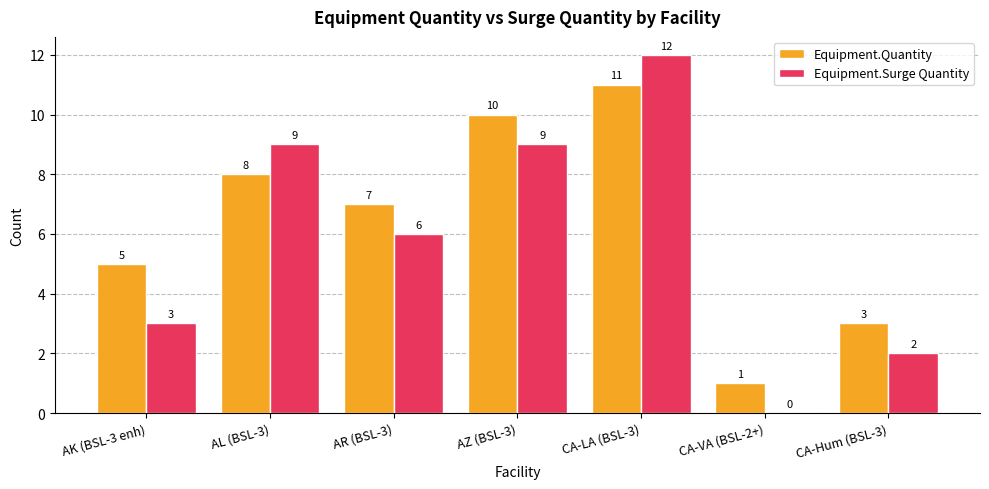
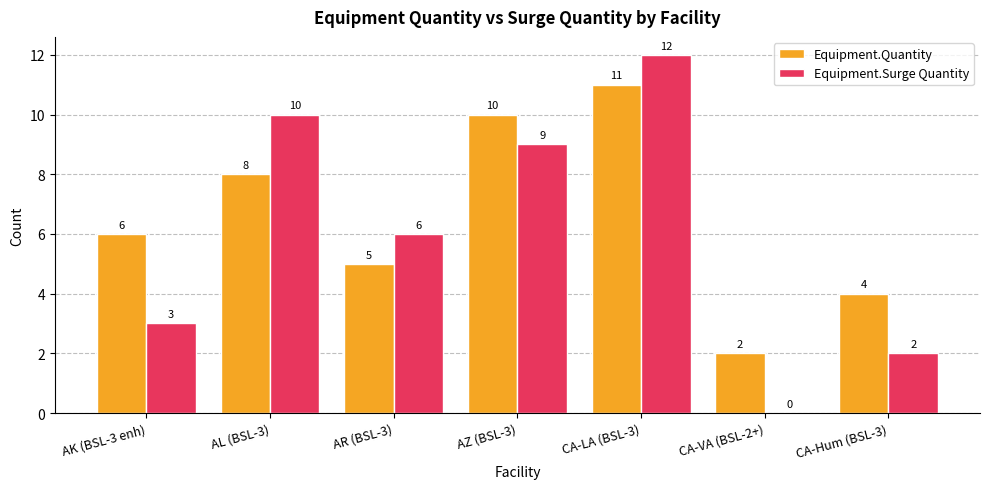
  {
    "Equipment.Quantity": {
-     "AK (BSL-3 enh)": 5,
+     "AK (BSL-3 enh)": 6,
      "AL (BSL-3)": 8,
-     "AR (BSL-3)": 7,
+     "AR (BSL-3)": 5,
      "AZ (BSL-3)": 10,
      "CA-LA (BSL-3)": 11,
-     "CA-VA (BSL-2+)": 1,
-     "CA-Hum (BSL-3)": 3
+     "CA-VA (BSL-2+)": 2,
+     "CA-Hum (BSL-3)": 4
    },
    "Equipment.Surge Quantity": {
      "AK (BSL-3 enh)": 3,
-     "AL (BSL-3)": 9,
+     "AL (BSL-3)": 10,
      "AR (BSL-3)": 6,
      "AZ (BSL-3)": 9,
      "CA-LA (BSL-3)": 12,
      "CA-VA (BSL-2+)": 0,
      "CA-Hum (BSL-3)": 2
    }
  }
